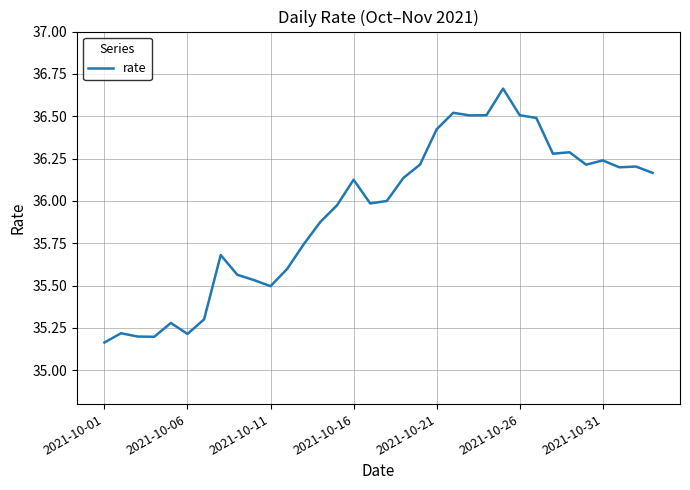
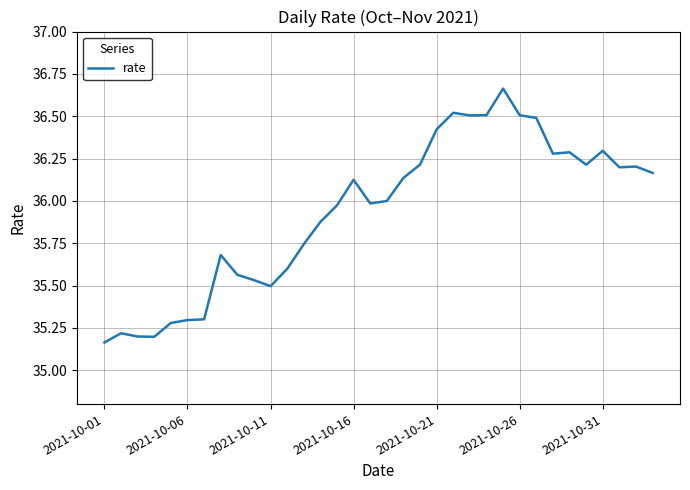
  {
    "2021-10-01": 35.16,
-   "2021-10-06": 35.21,
+   "2021-10-06": 35.30,
    "2021-10-11": 35.50,
    "2021-10-16": 36.12,
    "2021-10-21": 36.42,
    "2021-10-26": 36.51,
-   "2021-10-31": 36.24
+   "2021-10-31": 36.30
  }
